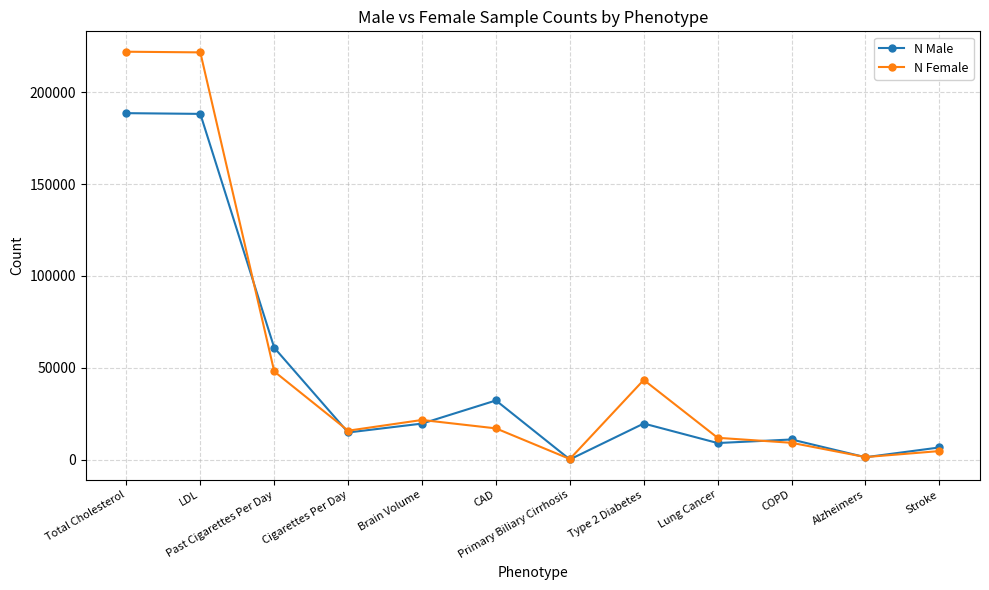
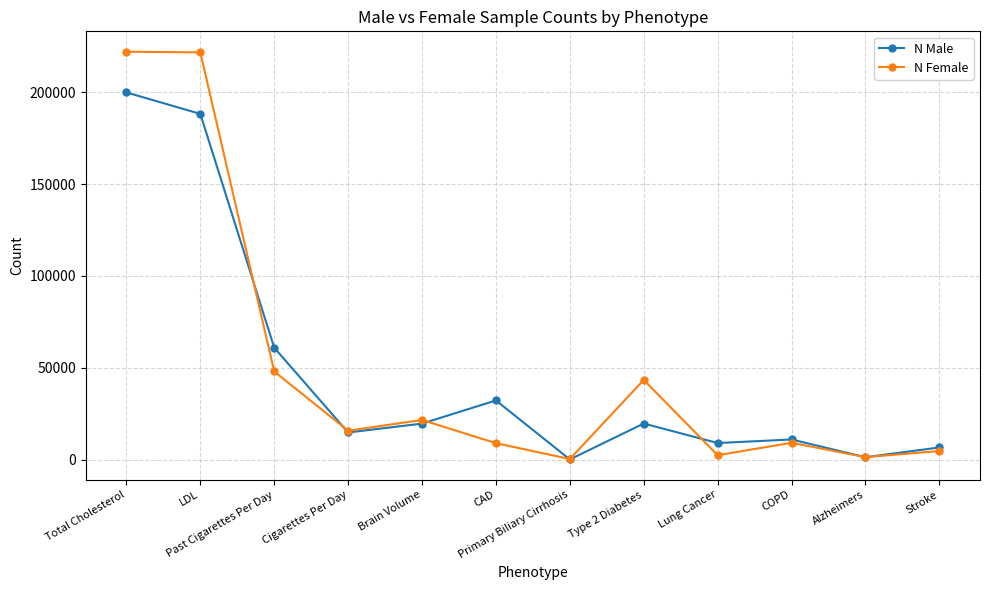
  {
    "N Male": {
-     "Total Cholesterol": 189000,
+     "Total Cholesterol": 200000,
      "LDL": 188000,
      "Past Cigarettes Per Day": 61000,
      "Brain Volume": 20000,
      "CAD": 32000,
      "Type 2 Diabetes": 20000,
      "Lung Cancer": 9000,
      "COPD": 11000,
      "Stroke": 7000
    },
    "N Female": {
      "Total Cholesterol": 222000,
      "LDL": 222000,
      "Past Cigarettes Per Day": 48000,
      "Brain Volume": 22000,
-     "CAD": 17000,
+     "CAD": 9000,
      "Type 2 Diabetes": 43000,
-     "Lung Cancer": 12000,
+     "Lung Cancer": 2000,
      "COPD": 9000,
      "Stroke": 5000
    }
  }
